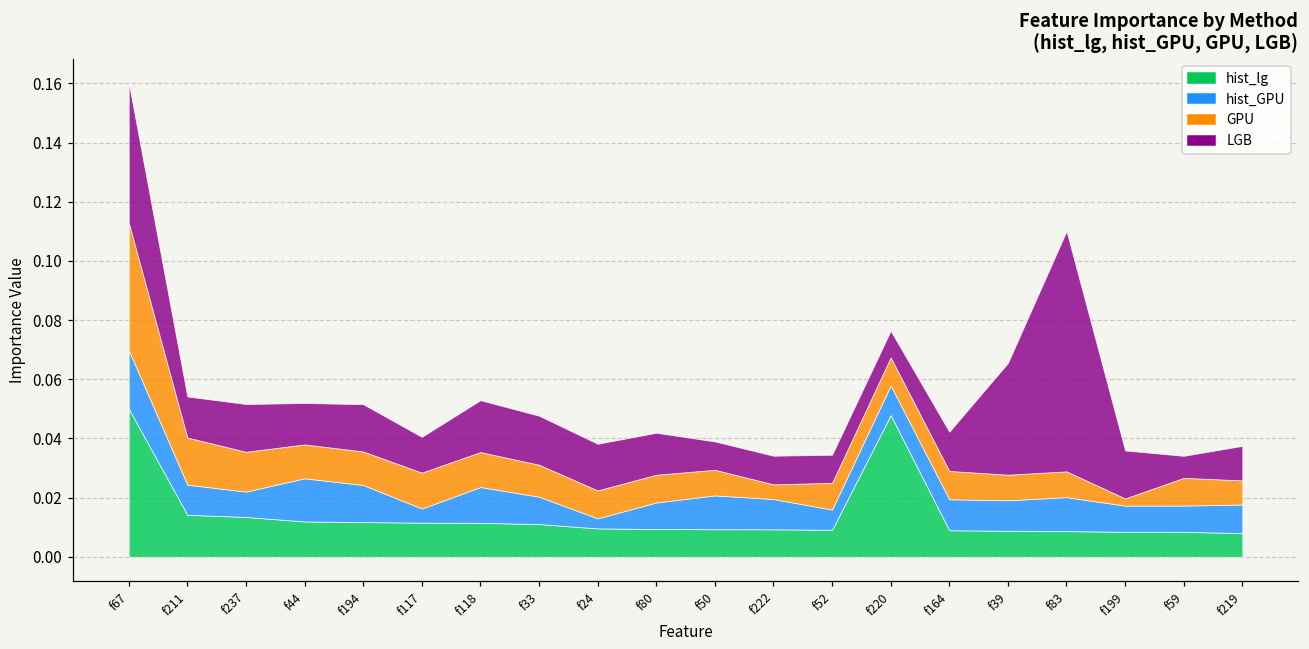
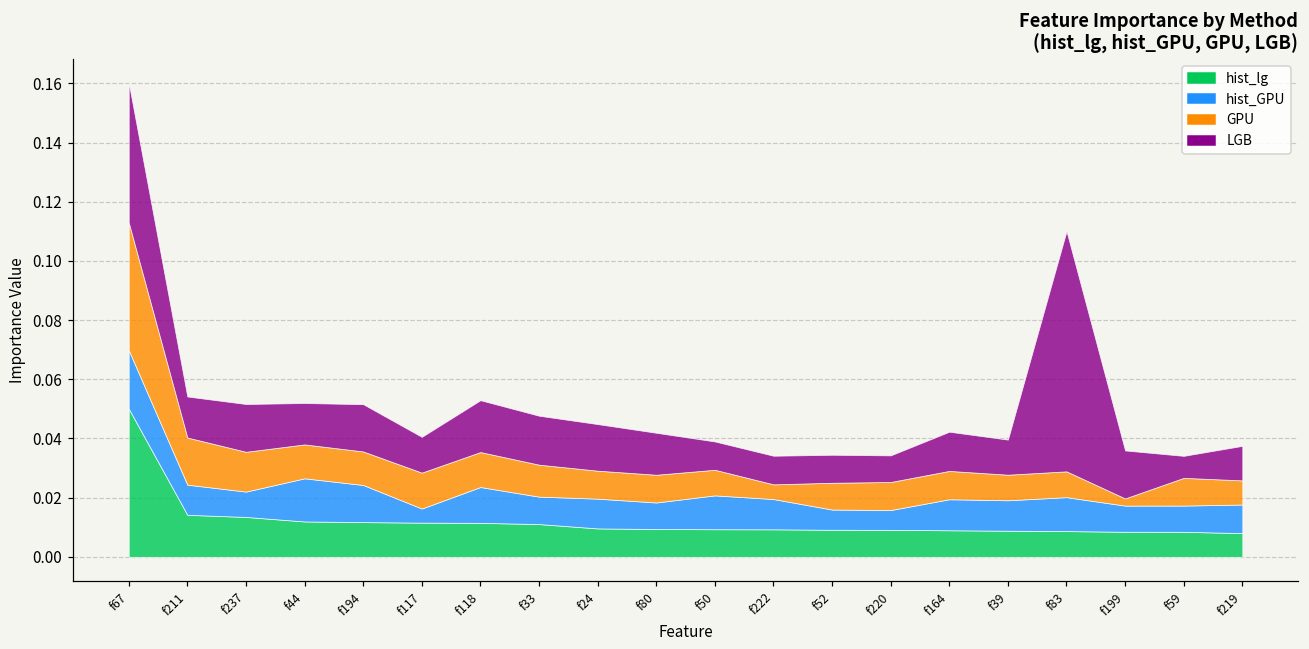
  {
    "hist_lg": {
      "f67": 0.050,
      "f211": 0.014,
      "f237": 0.013,
      "f44": 0.012,
      "f194": 0.012,
      "f117": 0.012,
      "f118": 0.011,
      "f33": 0.011,
      "f24": 0.010,
      "f80": 0.009,
      "f50": 0.009,
      "f222": 0.009,
      "f52": 0.009,
-     "f220": 0.048,
+     "f220": 0.009,
      "f164": 0.009,
      "f39": 0.009,
      "f83": 0.009,
      "f199": 0.008,
      "f59": 0.008,
      "f219": 0.008
    },
    "hist_GPU": {
      "f67": 0.020,
      "f211": 0.010,
      "f237": 0.009,
      "f44": 0.015,
      "f194": 0.013,
      "f117": 0.005,
      "f118": 0.012,
      "f33": 0.009,
-     "f24": 0.003,
+     "f24": 0.010,
      "f80": 0.009,
      "f50": 0.011,
      "f222": 0.010,
      "f52": 0.007,
-     "f220": 0.010,
+     "f220": 0.007,
      "f164": 0.010,
      "f39": 0.010,
      "f83": 0.011,
      "f199": 0.009,
      "f59": 0.009,
      "f219": 0.010
    },
    "GPU": {
      "f67": 0.043,
      "f211": 0.016,
      "f237": 0.013,
      "f44": 0.011,
      "f194": 0.011,
      "f117": 0.012,
      "f118": 0.012,
      "f33": 0.011,
      "f24": 0.009,
      "f80": 0.009,
      "f50": 0.009,
      "f222": 0.005,
      "f52": 0.009,
      "f220": 0.009,
      "f164": 0.010,
      "f39": 0.009,
      "f83": 0.009,
      "f199": 0.002,
      "f59": 0.009,
      "f219": 0.008
    },
    "LGB": {
      "f67": 0.047,
      "f211": 0.014,
      "f237": 0.016,
      "f44": 0.014,
      "f194": 0.016,
      "f117": 0.012,
      "f118": 0.018,
      "f33": 0.017,
      "f24": 0.016,
      "f80": 0.014,
      "f50": 0.010,
      "f222": 0.010,
      "f52": 0.009,
      "f220": 0.009,
      "f164": 0.013,
-     "f39": 0.038,
+     "f39": 0.012,
      "f83": 0.081,
      "f199": 0.016,
      "f59": 0.007,
      "f219": 0.012
    }
  }
